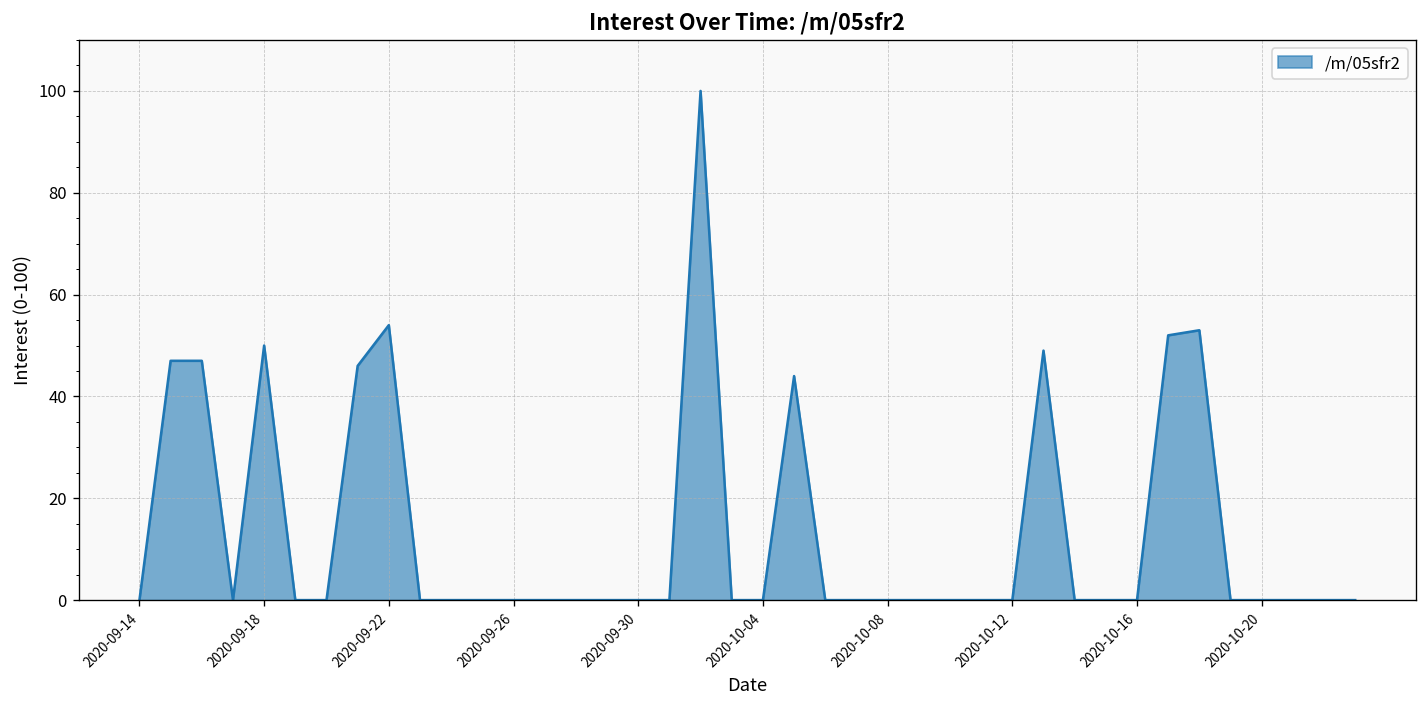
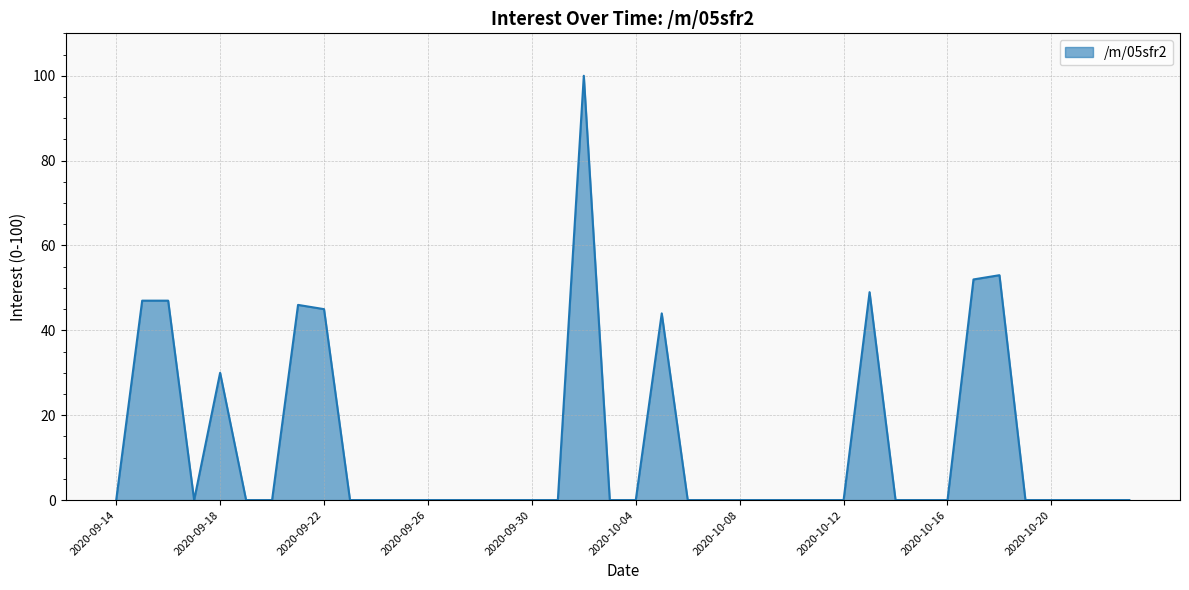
  {
    "2020-09-14": 0,
-   "2020-09-18": 50,
-   "2020-09-22": 54,
+   "2020-09-18": 30,
+   "2020-09-22": 45,
    "2020-09-26": 0,
    "2020-09-30": 0,
    "2020-10-04": 0,
    "2020-10-08": 0,
    "2020-10-12": 0,
    "2020-10-16": 0,
    "2020-10-20": 0
  }
